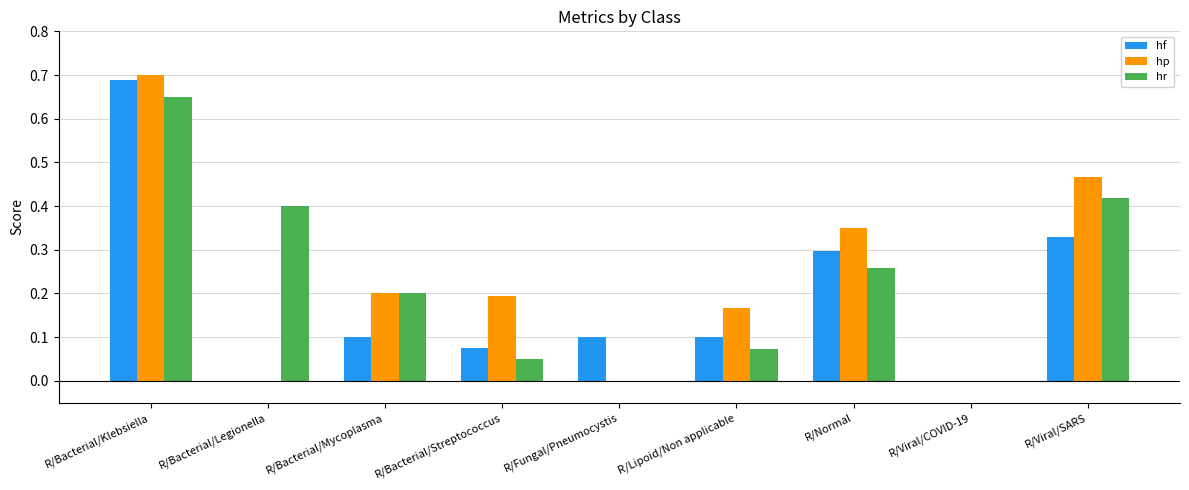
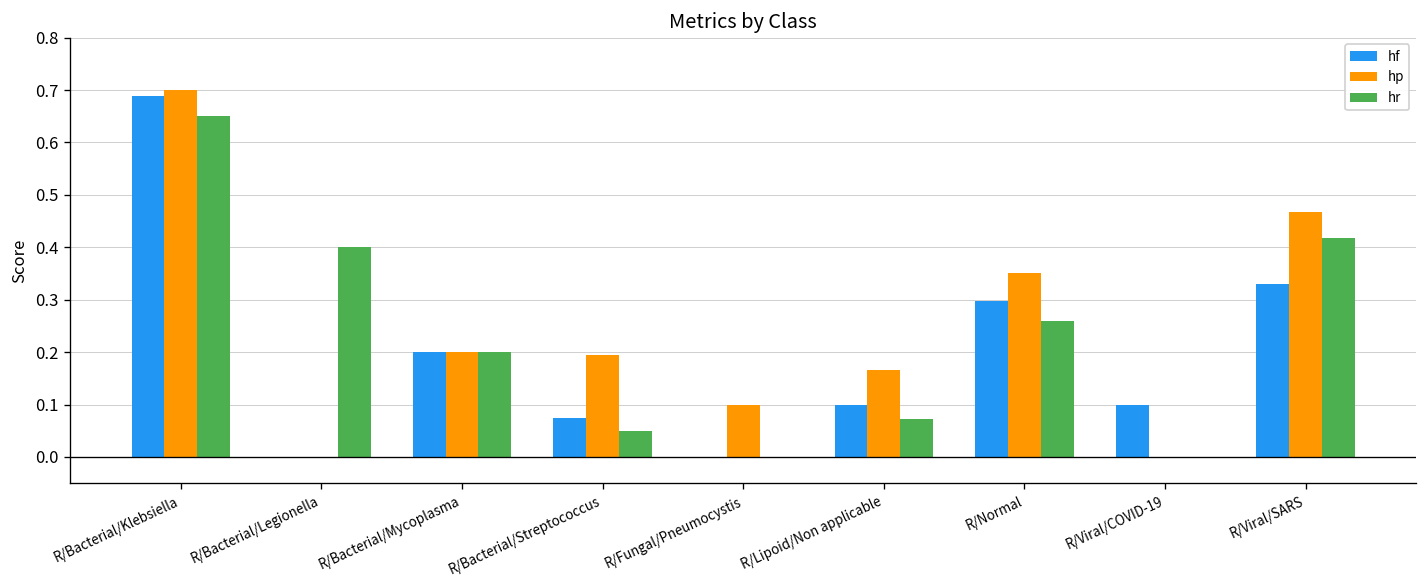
  {
    "hf": {
      "R/Bacterial/Klebsiella": 0.69,
      "R/Bacterial/Legionella": 0.0,
-     "R/Bacterial/Mycoplasma": 0.1,
+     "R/Bacterial/Mycoplasma": 0.2,
      "R/Bacterial/Streptococcus": 0.08,
-     "R/Fungal/Pneumocystis": 0.1,
+     "R/Fungal/Pneumocystis": 0.0,
      "R/Lipoid/Non applicable": 0.1,
      "R/Normal": 0.3,
-     "R/Viral/COVID-19": 0.0,
+     "R/Viral/COVID-19": 0.1,
      "R/Viral/SARS": 0.33
    },
    "hp": {
      "R/Bacterial/Klebsiella": 0.7,
      "R/Bacterial/Legionella": 0.0,
      "R/Bacterial/Mycoplasma": 0.2,
      "R/Bacterial/Streptococcus": 0.2,
-     "R/Fungal/Pneumocystis": 0.0,
+     "R/Fungal/Pneumocystis": 0.1,
      "R/Lipoid/Non applicable": 0.17,
      "R/Normal": 0.35,
      "R/Viral/COVID-19": 0.0,
      "R/Viral/SARS": 0.47
    },
    "hr": {
      "R/Bacterial/Klebsiella": 0.65,
      "R/Bacterial/Legionella": 0.4,
      "R/Bacterial/Mycoplasma": 0.2,
      "R/Bacterial/Streptococcus": 0.05,
      "R/Fungal/Pneumocystis": 0.0,
      "R/Lipoid/Non applicable": 0.07,
      "R/Normal": 0.26,
      "R/Viral/COVID-19": 0.0,
      "R/Viral/SARS": 0.42
    }
  }
